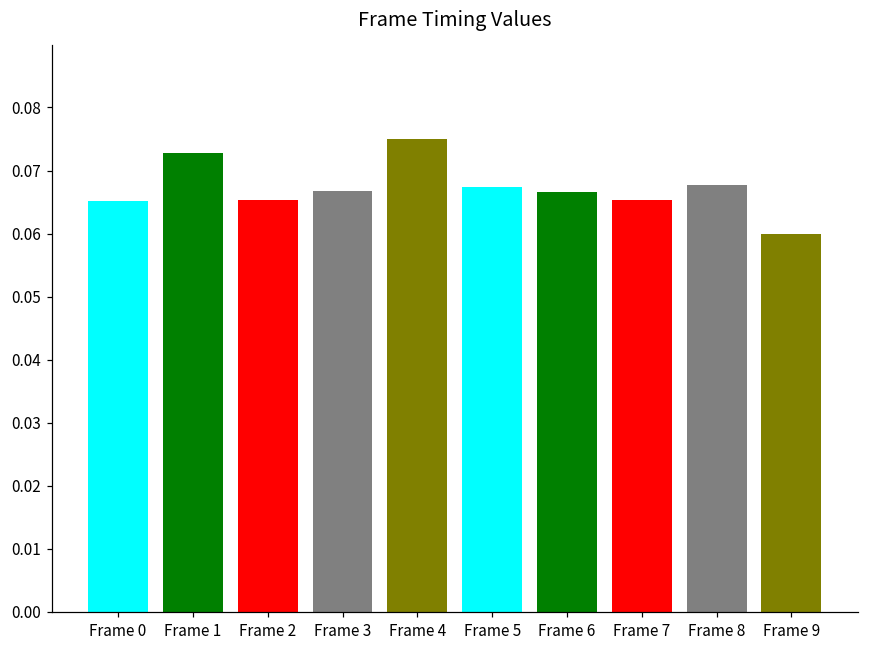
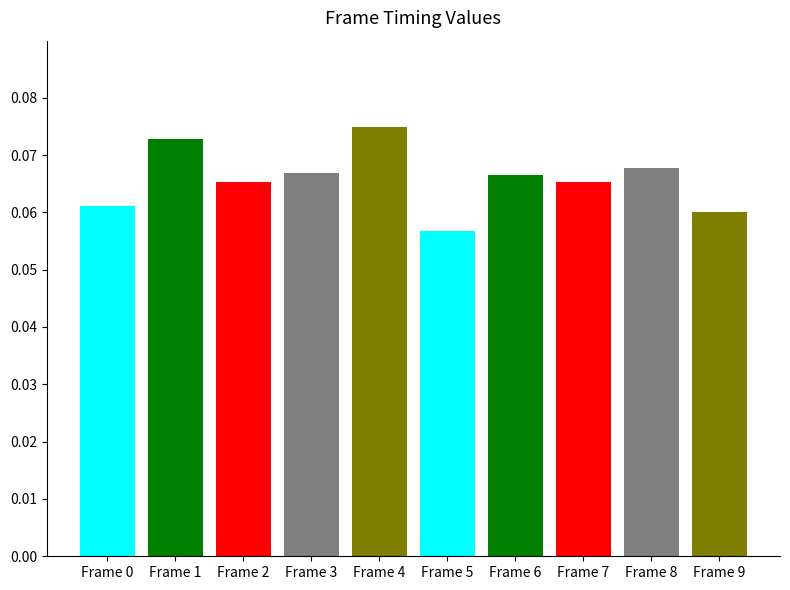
  {
-   "Frame 0": 0.065,
+   "Frame 0": 0.061,
    "Frame 1": 0.073,
    "Frame 2": 0.065,
    "Frame 3": 0.067,
    "Frame 4": 0.075,
-   "Frame 5": 0.067,
+   "Frame 5": 0.057,
    "Frame 6": 0.067,
    "Frame 7": 0.065,
    "Frame 8": 0.068,
    "Frame 9": 0.060
  }
